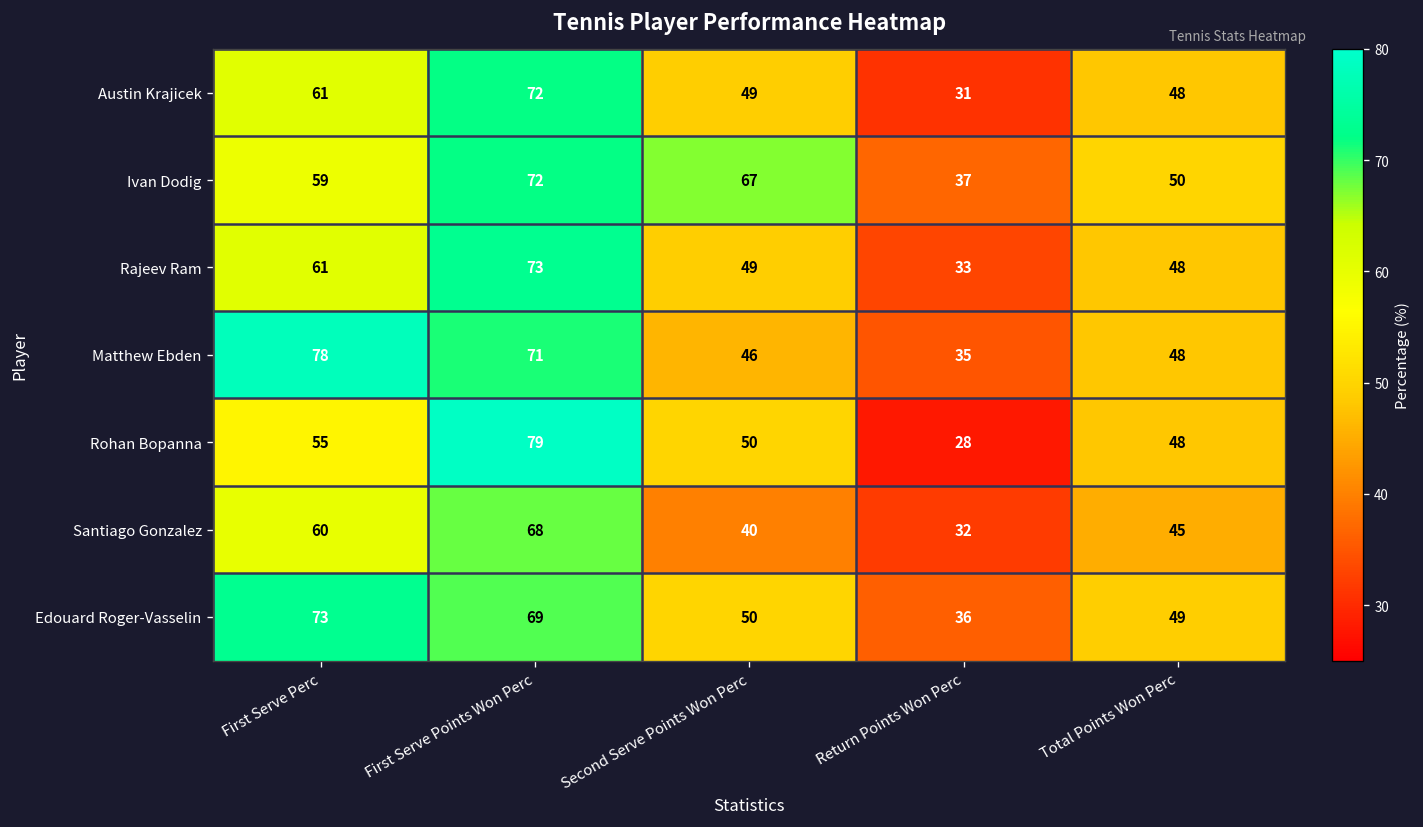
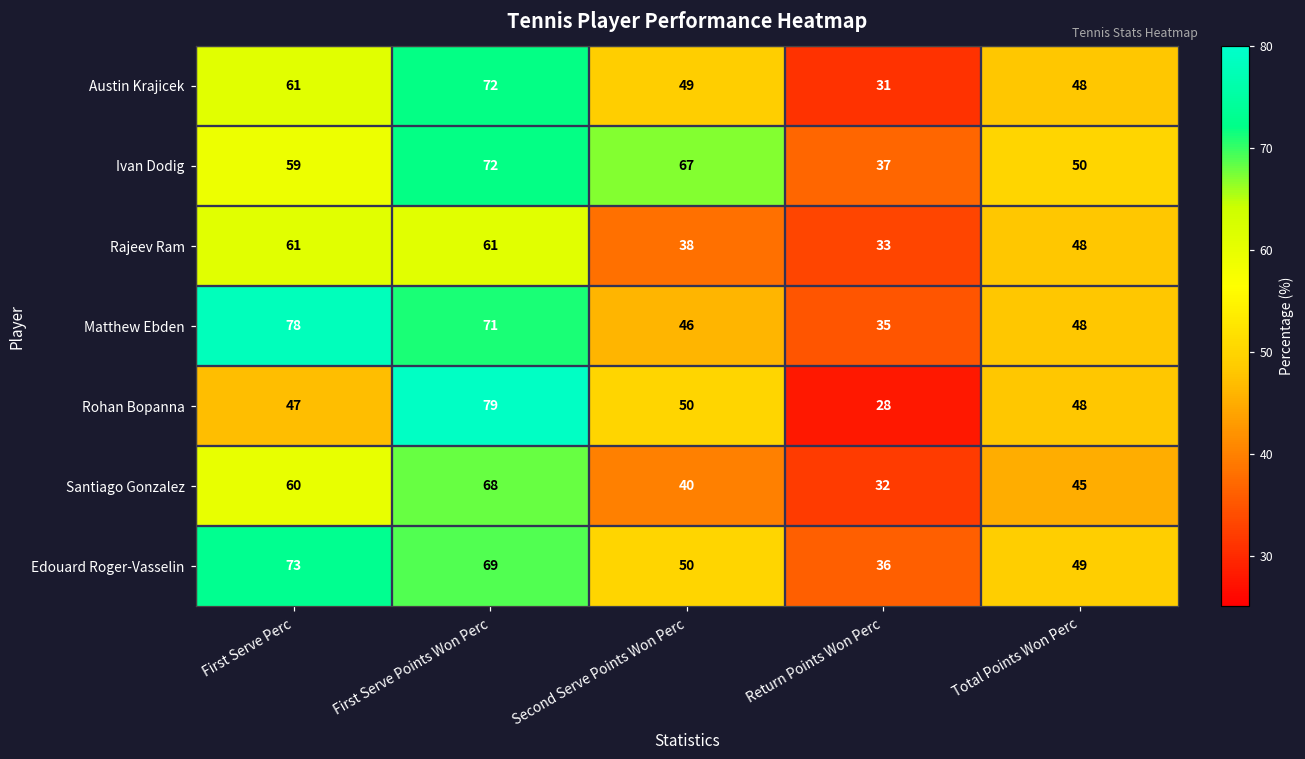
  {
    "Austin Krajicek": {
      "First Serve Perc": 61,
      "First Serve Points Won Perc": 72,
      "Second Serve Points Won Perc": 49,
      "Return Points Won Perc": 31,
      "Total Points Won Perc": 48
    },
    "Ivan Dodig": {
      "First Serve Perc": 59,
      "First Serve Points Won Perc": 72,
      "Second Serve Points Won Perc": 67,
      "Return Points Won Perc": 37,
      "Total Points Won Perc": 50
    },
    "Rajeev Ram": {
      "First Serve Perc": 61,
-     "First Serve Points Won Perc": 73,
-     "Second Serve Points Won Perc": 49,
+     "First Serve Points Won Perc": 61,
+     "Second Serve Points Won Perc": 38,
      "Return Points Won Perc": 33,
      "Total Points Won Perc": 48
    },
    "Matthew Ebden": {
      "First Serve Perc": 78,
      "First Serve Points Won Perc": 71,
      "Second Serve Points Won Perc": 46,
      "Return Points Won Perc": 35,
      "Total Points Won Perc": 48
    },
    "Rohan Bopanna": {
-     "First Serve Perc": 55,
+     "First Serve Perc": 47,
      "First Serve Points Won Perc": 79,
      "Second Serve Points Won Perc": 50,
      "Return Points Won Perc": 28,
      "Total Points Won Perc": 48
    },
    "Santiago Gonzalez": {
      "First Serve Perc": 60,
      "First Serve Points Won Perc": 68,
      "Second Serve Points Won Perc": 40,
      "Return Points Won Perc": 32,
      "Total Points Won Perc": 45
    },
    "Edouard Roger-Vasselin": {
      "First Serve Perc": 73,
      "First Serve Points Won Perc": 69,
      "Second Serve Points Won Perc": 50,
      "Return Points Won Perc": 36,
      "Total Points Won Perc": 49
    }
  }
